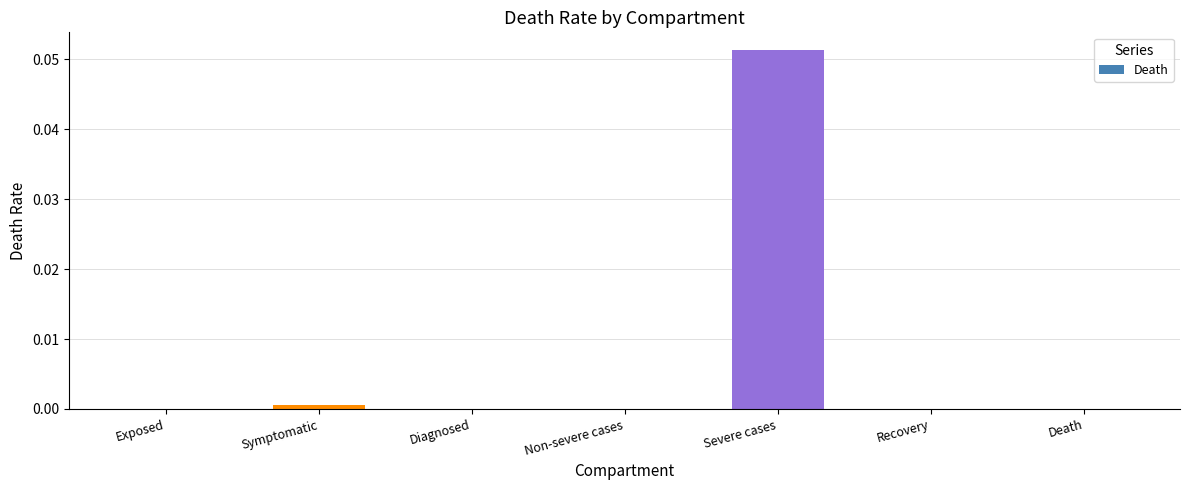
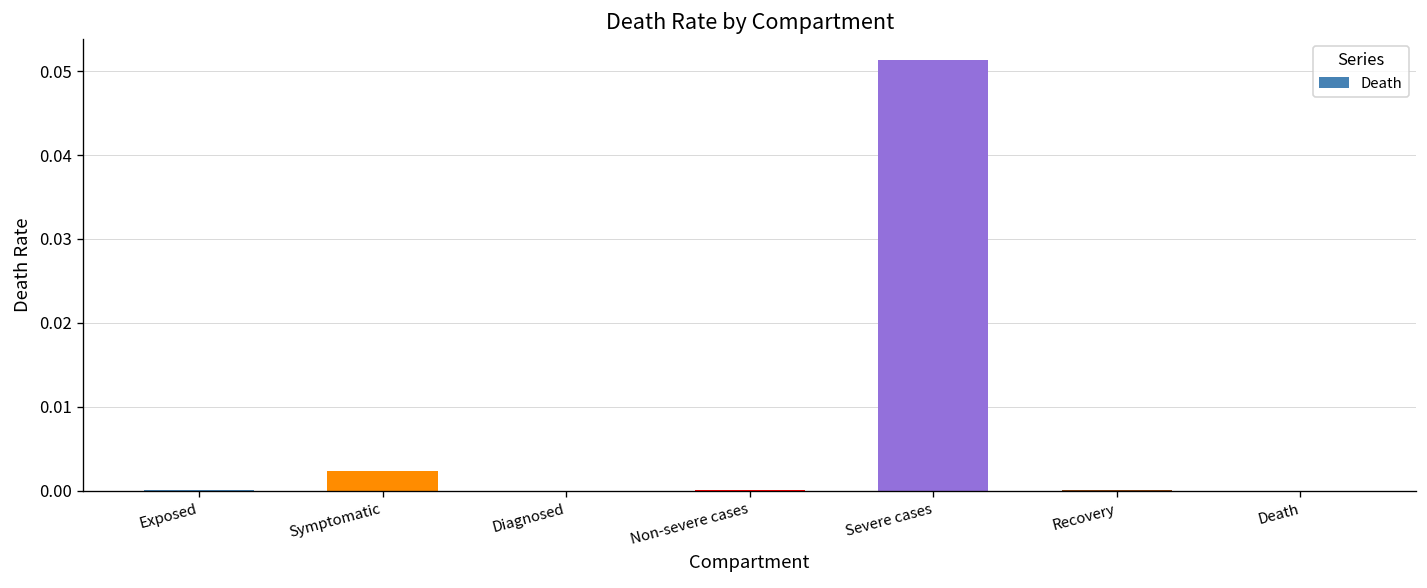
  {
-   "Symptomatic": 0.001,
+   "Symptomatic": 0.002,
    "Diagnosed": 0.000,
    "Severe cases": 0.051,
    "Death": 0.000
  }
